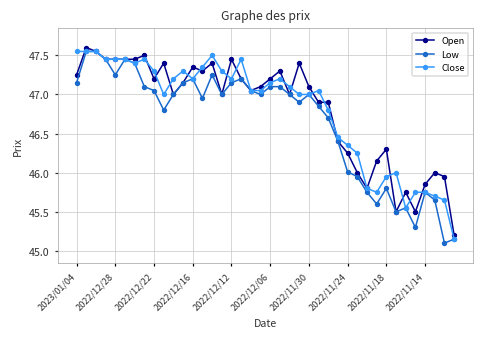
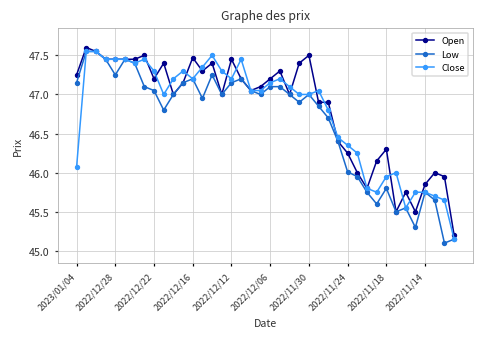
  {
    "Open": {
      "2023/01/04": 47.3,
      "2022/12/22": 47.2,
-     "2022/12/16": 47.4,
+     "2022/12/16": 47.5,
      "2022/12/12": 47.5,
      "2022/12/06": 47.2,
-     "2022/11/30": 47.1,
+     "2022/11/30": 47.5,
      "2022/11/24": 46.3,
      "2022/11/18": 46.3,
      "2022/11/14": 45.9
    },
    "Low": {
      "2023/01/04": 47.2,
      "2022/12/28": 47.3,
      "2022/12/22": 47.1,
      "2022/12/12": 47.2,
      "2022/12/06": 47.1,
      "2022/11/24": 46.0,
      "2022/11/18": 45.8
    },
    "Close": {
-     "2023/01/04": 47.6,
+     "2023/01/04": 46.1,
      "2022/12/22": 47.3,
      "2022/12/12": 47.2,
      "2022/12/06": 47.2,
      "2022/11/24": 46.4,
      "2022/11/18": 46.0
    }
  }
